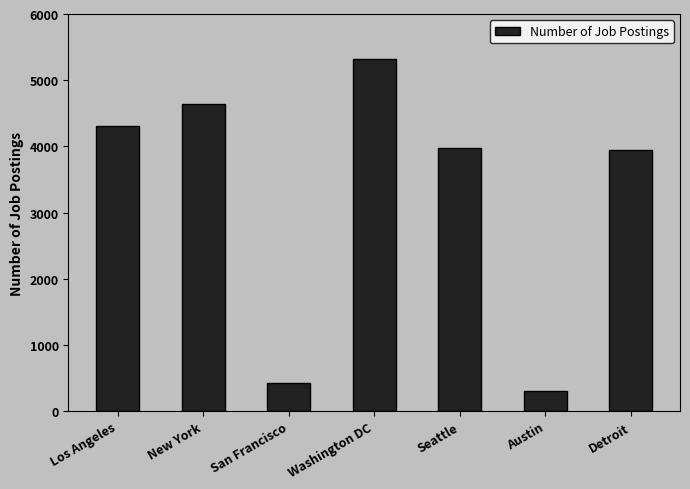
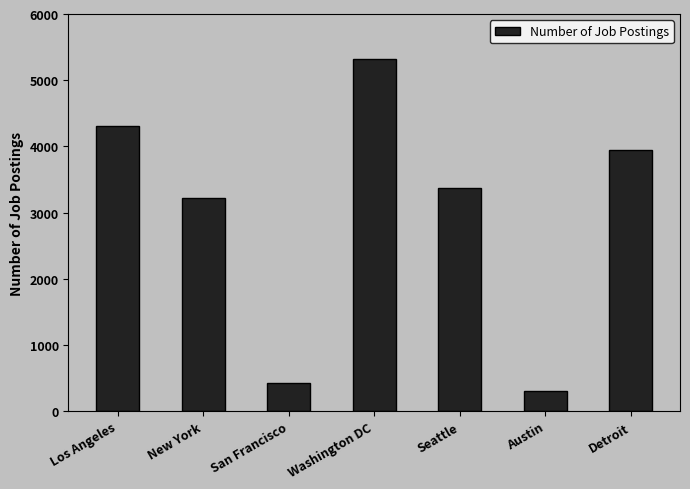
  {
    "Los Angeles": 4300,
-   "New York": 4600,
+   "New York": 3200,
    "San Francisco": 400,
    "Washington DC": 5300,
-   "Seattle": 4000,
+   "Seattle": 3400,
    "Austin": 300,
    "Detroit": 3900
  }
